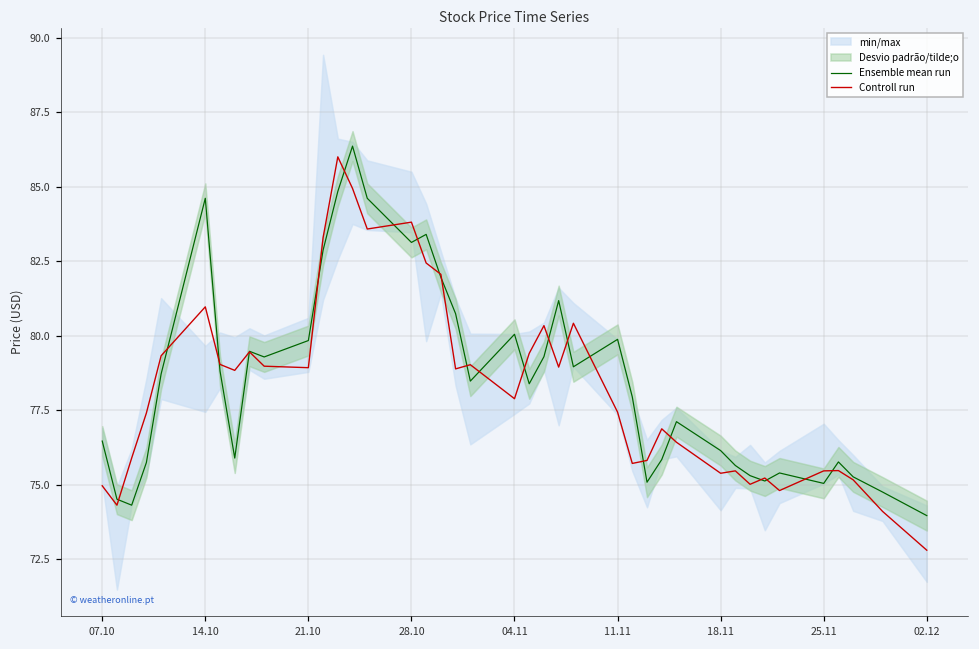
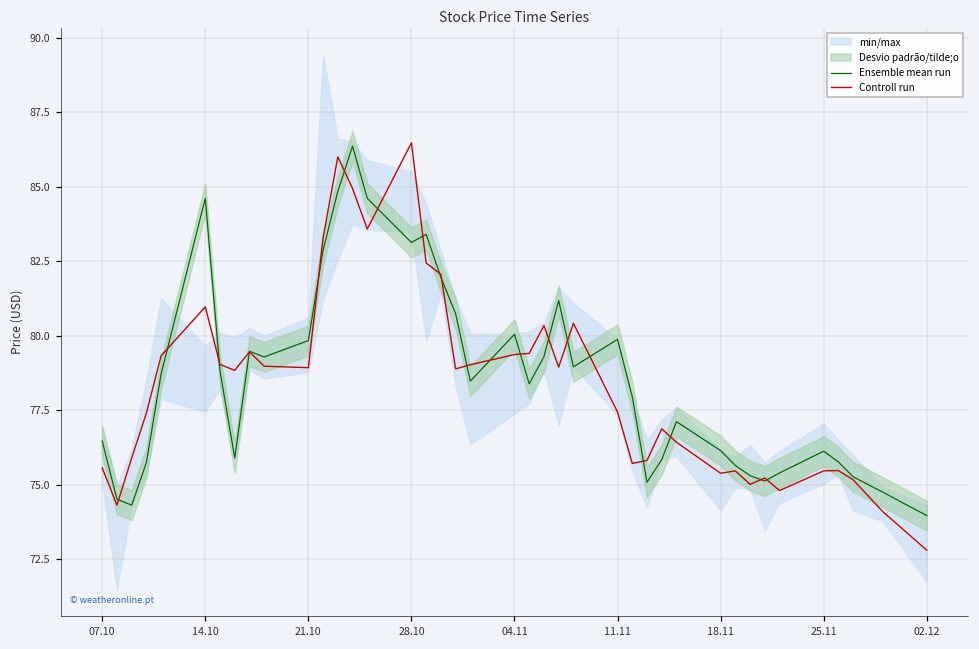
  {
    "Ensemble mean run": {
      "07.10": 76.5,
      "14.10": 84.6,
      "21.10": 79.8,
      "28.10": 83.1,
-     "25.11": 75.1,
+     "25.11": 76.1,
      "02.12": 74.0
    },
    "Controll run": {
-     "07.10": 75.0,
+     "07.10": 75.6,
      "14.10": 81.0,
      "21.10": 78.9,
-     "28.10": 83.8,
-     "04.11": 77.9,
+     "28.10": 86.5,
+     "04.11": 79.4,
      "11.11": 77.4,
      "18.11": 75.4,
      "02.12": 72.8
    }
  }
